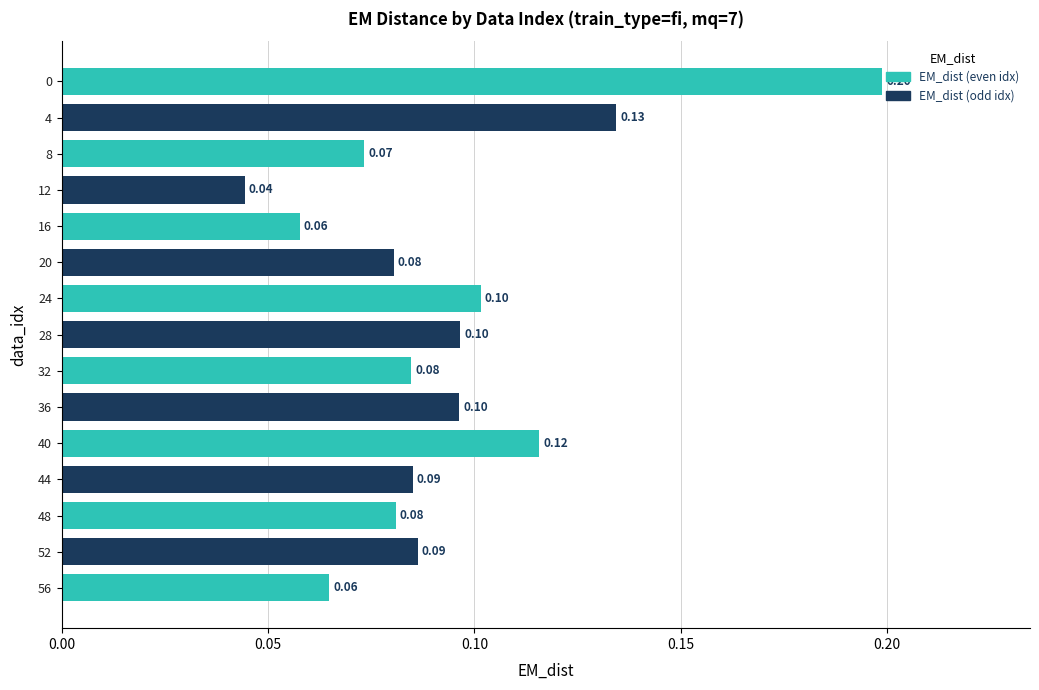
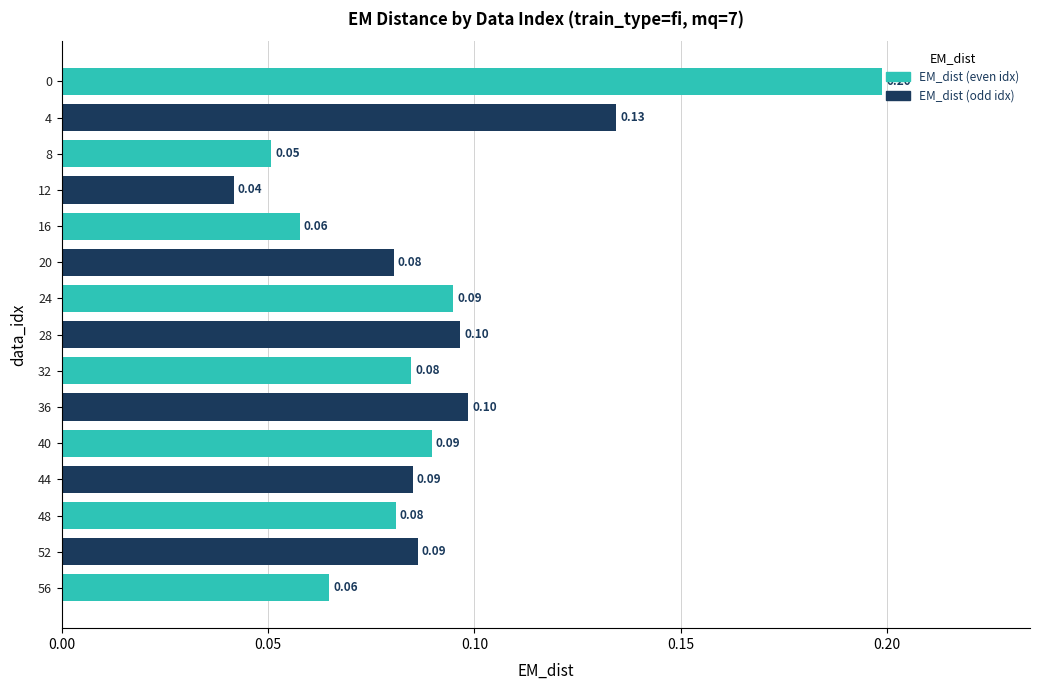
  {
    "0": 0.20,
    "4": 0.13,
-   "8": 0.07,
-   "12": 0.044,
+   "8": 0.05,
+   "12": 0.042,
    "16": 0.06,
    "20": 0.08,
-   "24": 0.10,
+   "24": 0.09,
    "28": 0.10,
    "32": 0.08,
-   "36": 0.096,
-   "40": 0.12,
+   "36": 0.098,
+   "40": 0.09,
    "44": 0.09,
    "48": 0.08,
    "52": 0.09,
    "56": 0.06
  }
